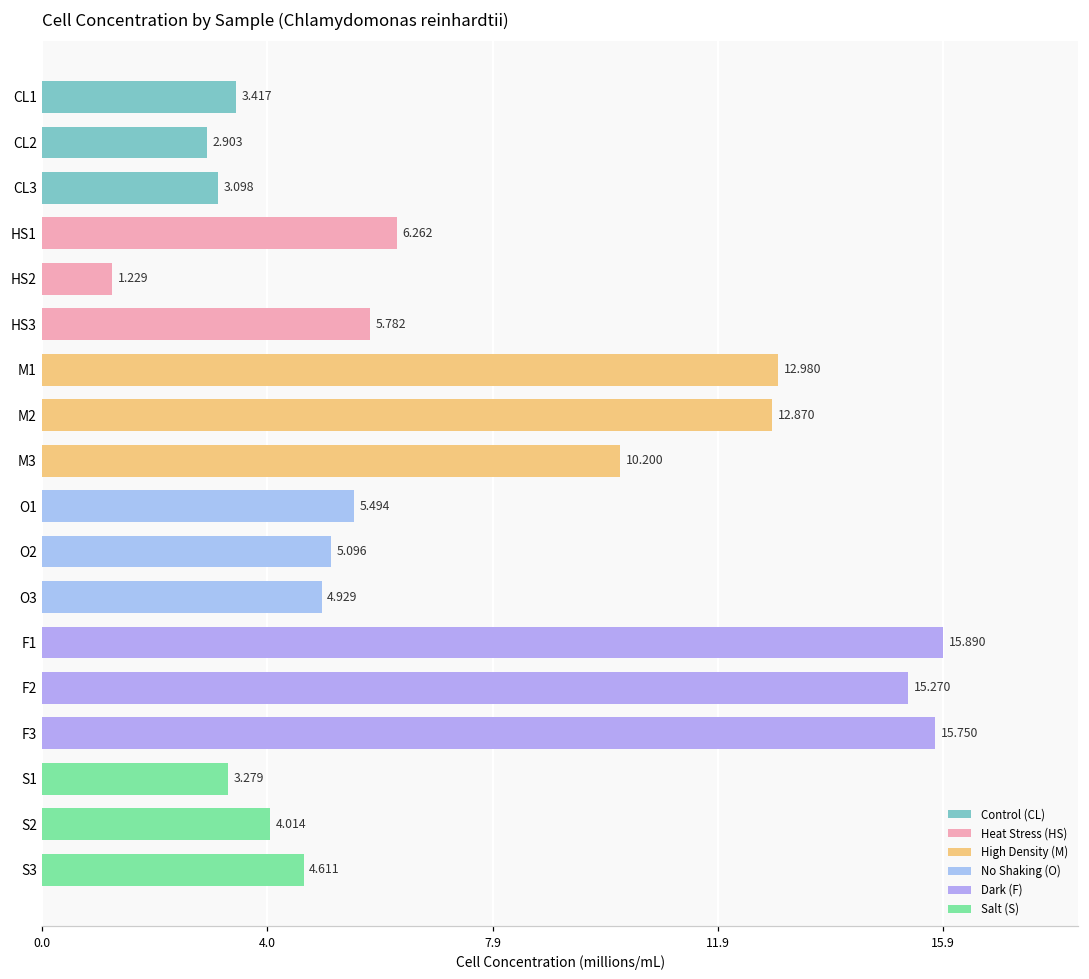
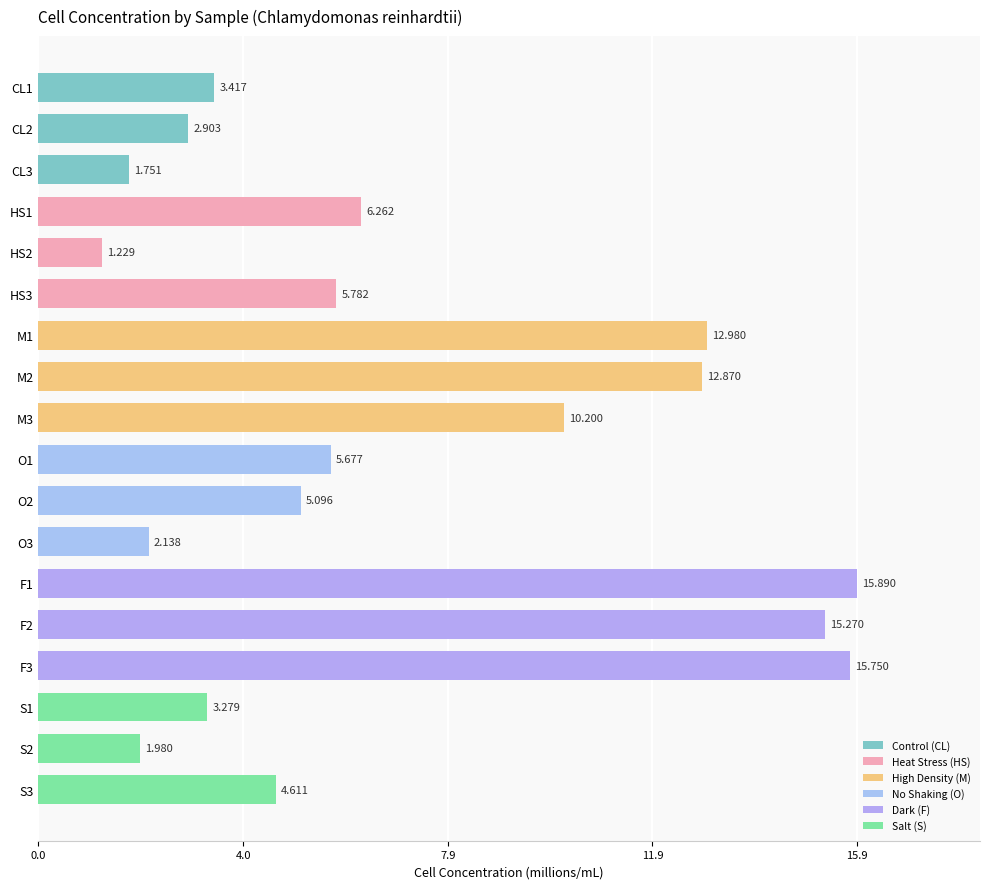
  {
    "CL1": 3.417,
    "CL2": 2.903,
-   "CL3": 3.098,
+   "CL3": 1.751,
    "HS1": 6.262,
    "HS2": 1.229,
    "HS3": 5.782,
    "M1": 12.980,
    "M2": 12.870,
    "M3": 10.200,
-   "O1": 5.494,
+   "O1": 5.677,
    "O2": 5.096,
-   "O3": 4.929,
+   "O3": 2.138,
    "F1": 15.890,
    "F2": 15.270,
    "F3": 15.750,
    "S1": 3.279,
-   "S2": 4.014,
+   "S2": 1.980,
    "S3": 4.611
  }
